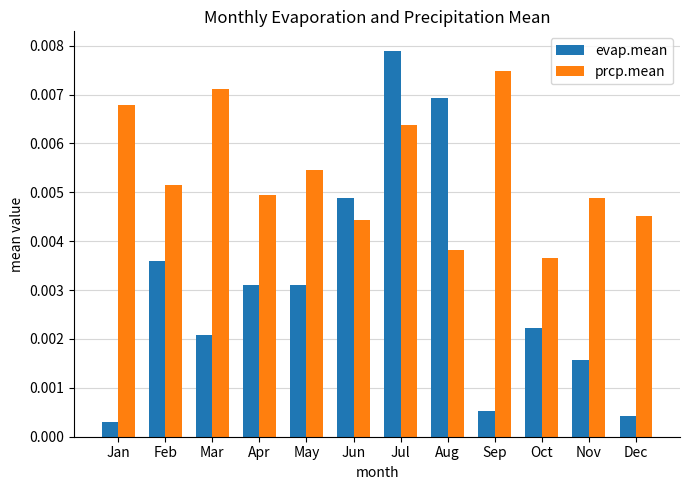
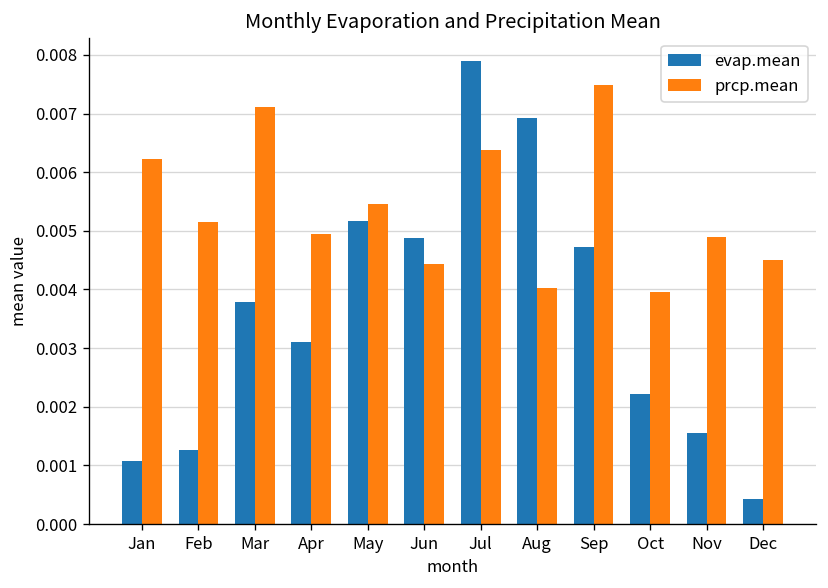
  {
    "evap.mean": {
-     "Jan": 0.0003,
-     "Feb": 0.0036,
-     "Mar": 0.0021,
+     "Jan": 0.0011,
+     "Feb": 0.0013,
+     "Mar": 0.0038,
      "Apr": 0.0031,
-     "May": 0.0031,
+     "May": 0.0052,
      "Jun": 0.0049,
      "Jul": 0.0079,
      "Aug": 0.0069,
-     "Sep": 0.0005,
+     "Sep": 0.0047,
      "Oct": 0.0022,
      "Nov": 0.0016,
      "Dec": 0.0004
    },
    "prcp.mean": {
-     "Jan": 0.0068,
+     "Jan": 0.0062,
      "Feb": 0.0052,
      "Mar": 0.0071,
      "Apr": 0.0050,
      "May": 0.0055,
      "Jun": 0.0044,
      "Jul": 0.0064,
-     "Aug": 0.0038,
+     "Aug": 0.0040,
      "Sep": 0.0075,
-     "Oct": 0.0037,
+     "Oct": 0.0040,
      "Nov": 0.0049,
      "Dec": 0.0045
    }
  }
